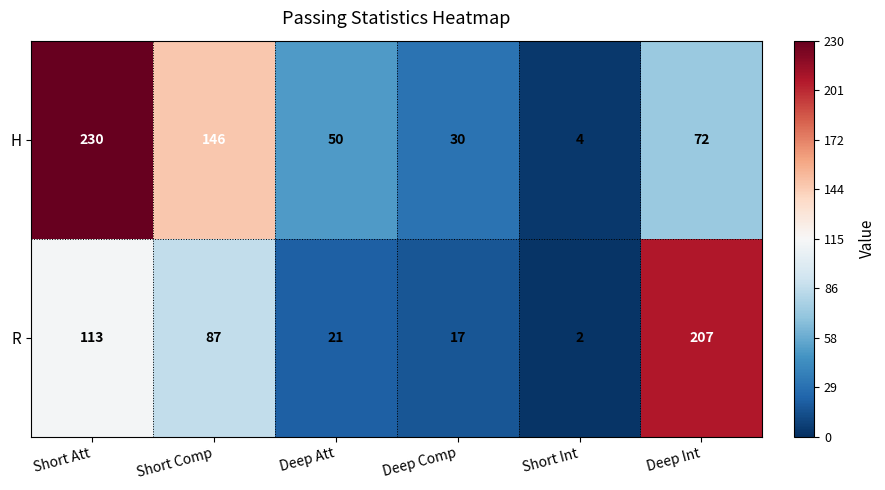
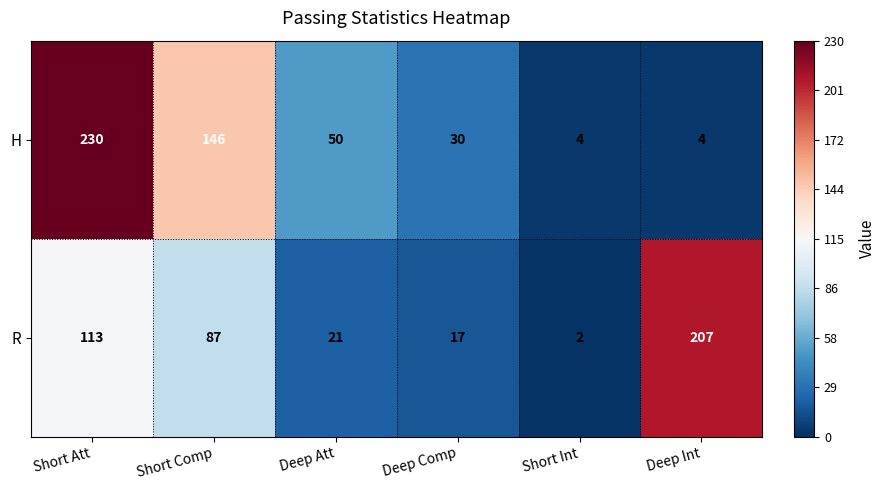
  {
    "H": {
      "Short Att": 230,
      "Short Comp": 146,
      "Deep Att": 50,
      "Deep Comp": 30,
      "Short Int": 4,
-     "Deep Int": 72
+     "Deep Int": 4
    },
    "R": {
      "Short Att": 113,
      "Short Comp": 87,
      "Deep Att": 21,
      "Deep Comp": 17,
      "Short Int": 2,
      "Deep Int": 207
    }
  }
